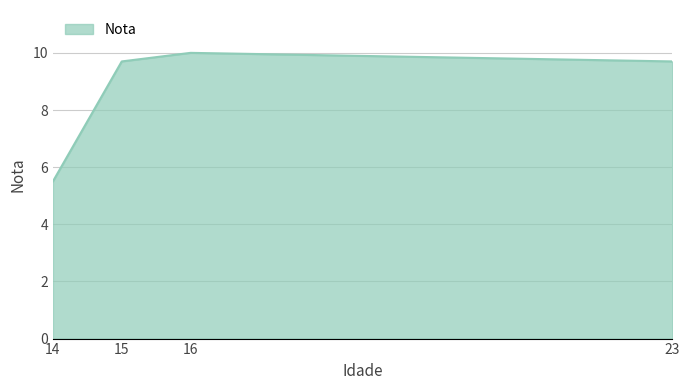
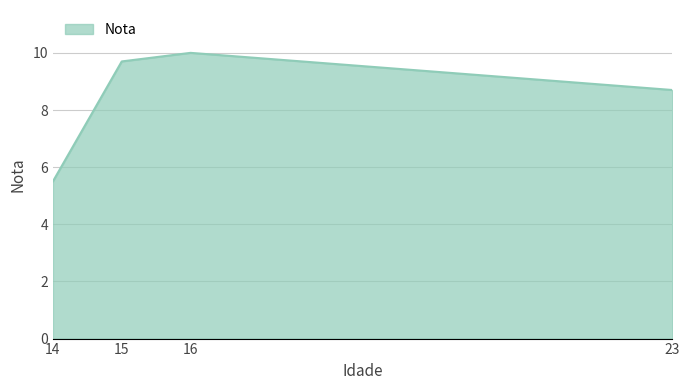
  {
    "14": 5.5,
    "15": 9.7,
    "16": 10.0,
-   "23": 9.7
+   "23": 8.7
  }
